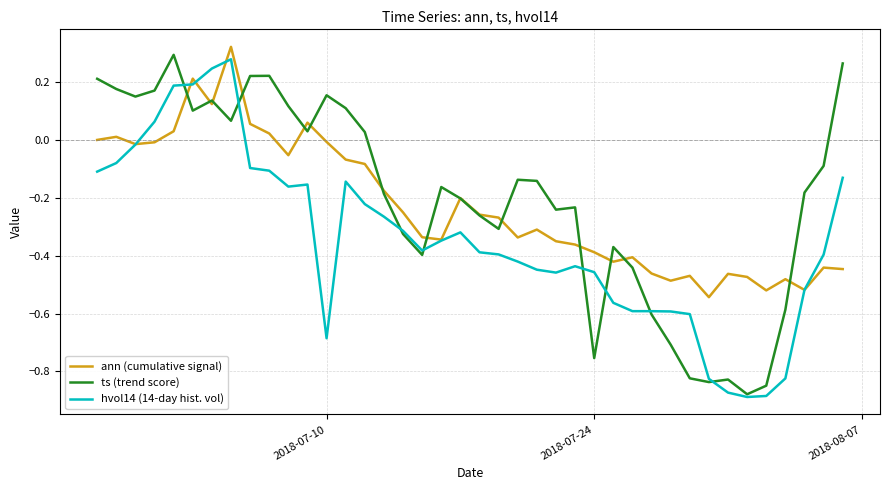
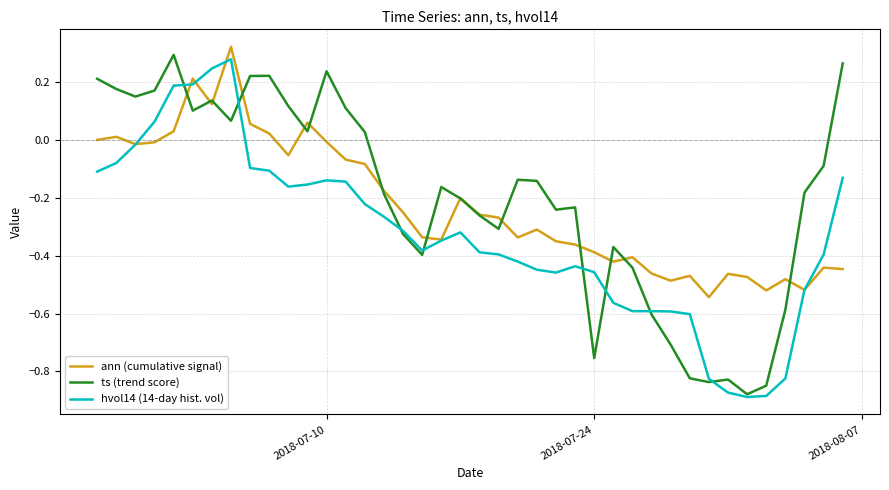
  {
    "ann (cumulative signal)": {
      "2018-07-10": -0.01,
      "2018-07-24": -0.39
    },
    "ts (trend score)": {
-     "2018-07-10": 0.15,
+     "2018-07-10": 0.24,
      "2018-07-24": -0.75
    },
    "hvol14 (14-day hist. vol)": {
-     "2018-07-10": -0.69,
+     "2018-07-10": -0.14,
      "2018-07-24": -0.46
    }
  }
